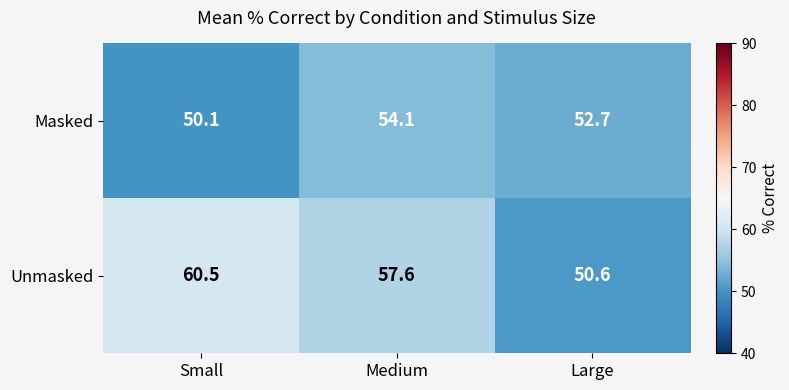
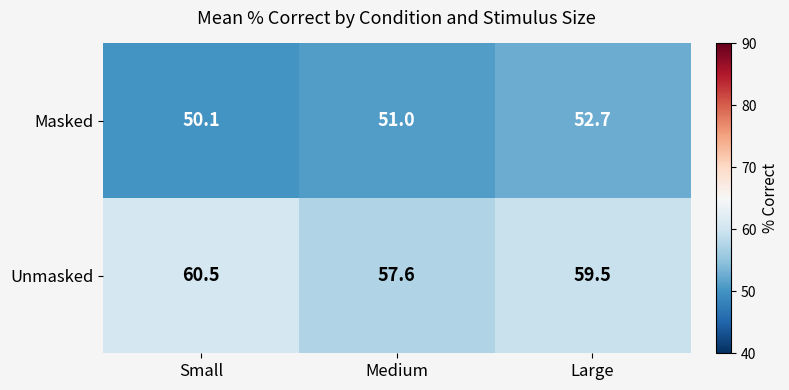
  {
    "Masked": {
      "Small": 50.1,
-     "Medium": 54.1,
+     "Medium": 51.0,
      "Large": 52.7
    },
    "Unmasked": {
      "Small": 60.5,
      "Medium": 57.6,
-     "Large": 50.6
+     "Large": 59.5
    }
  }
